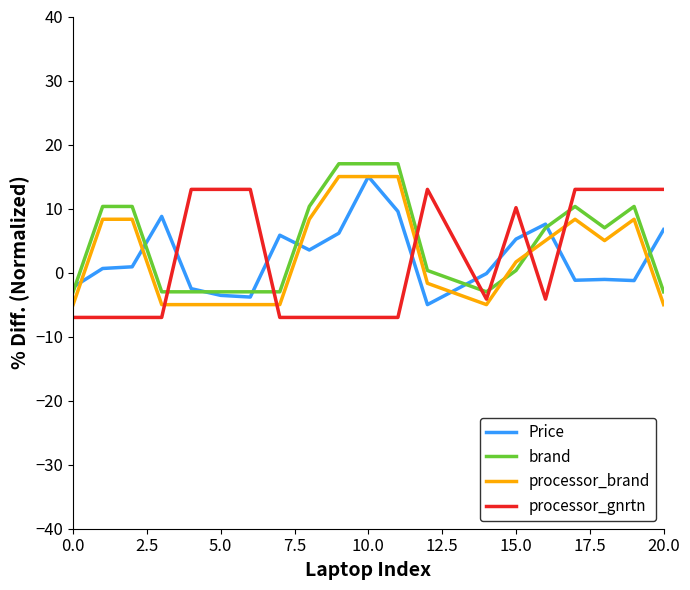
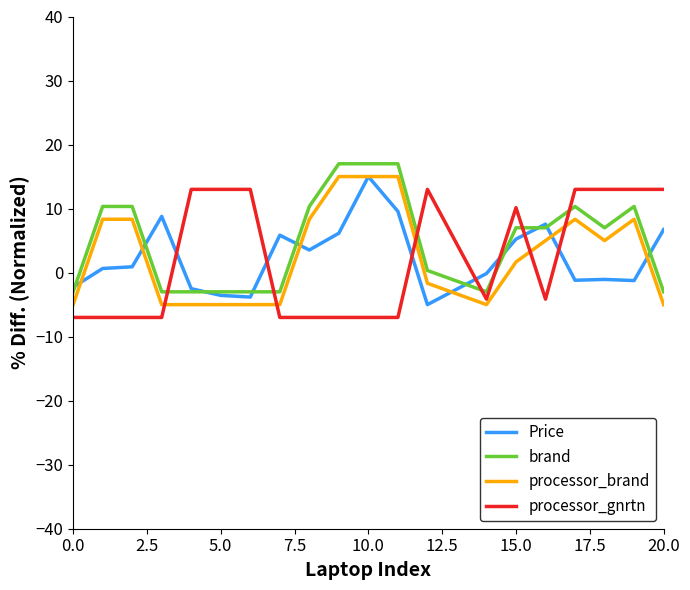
  {
    "Price": {
      "0.0": -2,
      "5.0": -4,
      "15.0": 5,
      "20.0": 7
    },
    "brand": {
      "0.0": -3,
      "5.0": -3,
      "10.0": 17,
-     "15.0": 0,
+     "15.0": 7,
      "20.0": -3
    },
    "processor_brand": {
      "0.0": -5,
      "5.0": -5,
      "15.0": 2,
      "20.0": -5
    },
    "processor_gnrtn": {
      "0.0": -7,
      "5.0": 13,
      "10.0": -7,
      "15.0": 10,
      "20.0": 13
    }
  }
